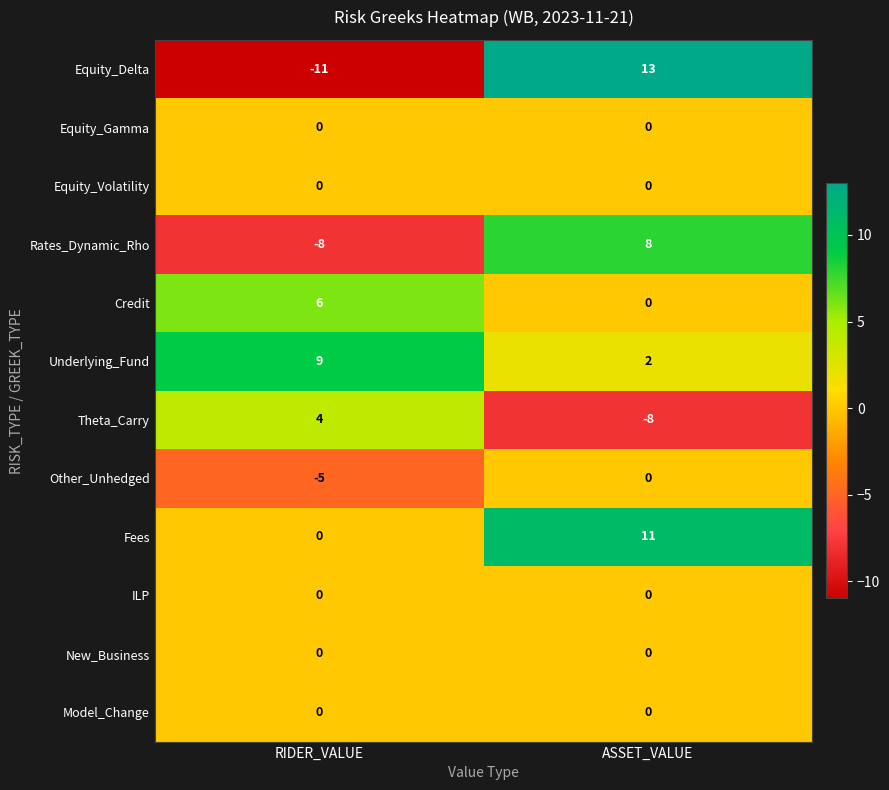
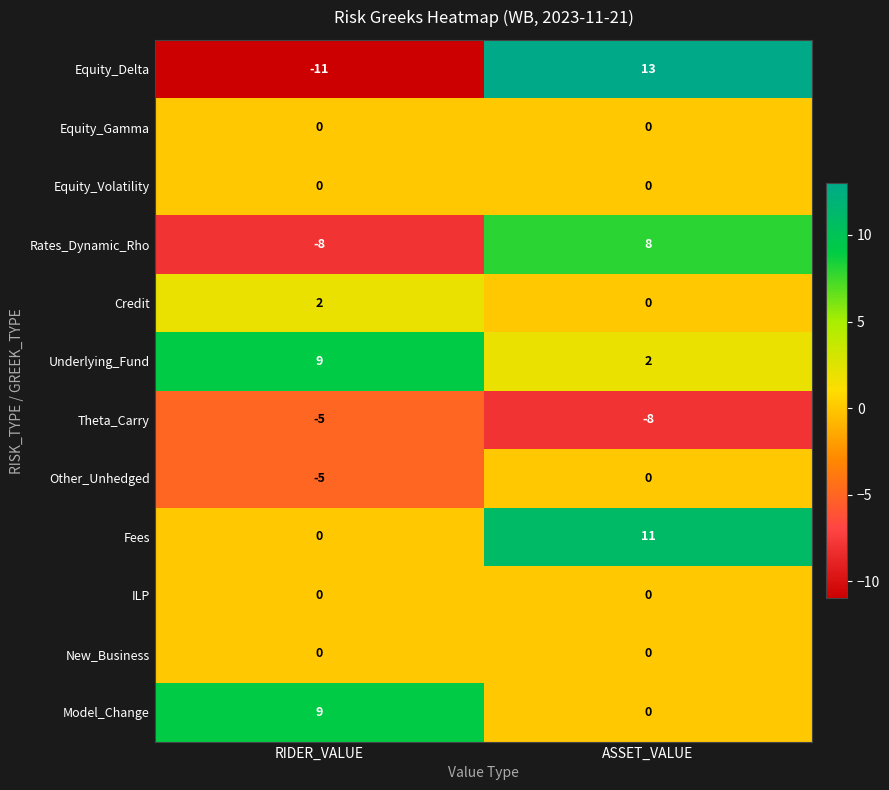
  {
    "Equity_Delta": {
      "RIDER_VALUE": -11,
      "ASSET_VALUE": 13
    },
    "Equity_Gamma": {
      "RIDER_VALUE": 0,
      "ASSET_VALUE": 0
    },
    "Equity_Volatility": {
      "RIDER_VALUE": 0,
      "ASSET_VALUE": 0
    },
    "Rates_Dynamic_Rho": {
      "RIDER_VALUE": -8,
      "ASSET_VALUE": 8
    },
    "Credit": {
-     "RIDER_VALUE": 6,
+     "RIDER_VALUE": 2,
      "ASSET_VALUE": 0
    },
    "Underlying_Fund": {
      "RIDER_VALUE": 9,
      "ASSET_VALUE": 2
    },
    "Theta_Carry": {
-     "RIDER_VALUE": 4,
+     "RIDER_VALUE": -5,
      "ASSET_VALUE": -8
    },
    "Other_Unhedged": {
      "RIDER_VALUE": -5,
      "ASSET_VALUE": 0
    },
    "Fees": {
      "RIDER_VALUE": 0,
      "ASSET_VALUE": 11
    },
    "ILP": {
      "RIDER_VALUE": 0,
      "ASSET_VALUE": 0
    },
    "New_Business": {
      "RIDER_VALUE": 0,
      "ASSET_VALUE": 0
    },
    "Model_Change": {
-     "RIDER_VALUE": 0,
+     "RIDER_VALUE": 9,
      "ASSET_VALUE": 0
    }
  }
